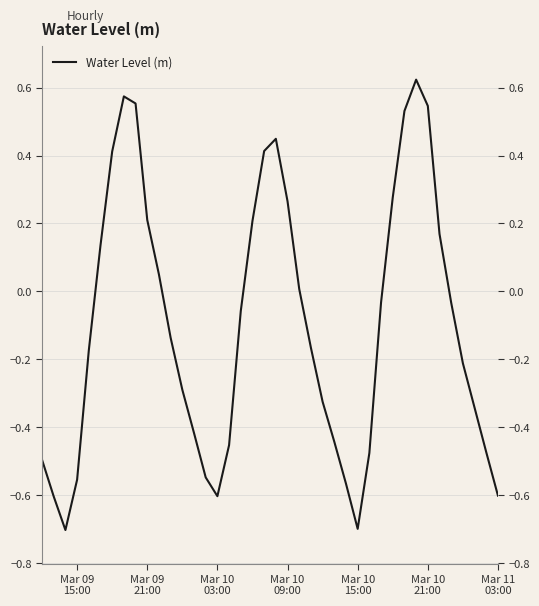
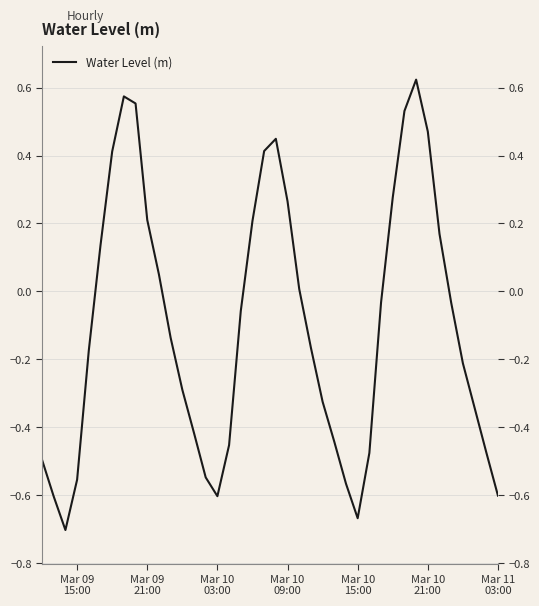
  {
    "Mar 09 15:00": -0.55,
    "Mar 09 21:00": 0.21,
    "Mar 10 03:00": -0.60,
    "Mar 10 09:00": 0.27,
-   "Mar 10 15:00": -0.70,
-   "Mar 10 21:00": 0.55,
+   "Mar 10 15:00": -0.67,
+   "Mar 10 21:00": 0.47,
    "Mar 11 03:00": -0.60
  }
